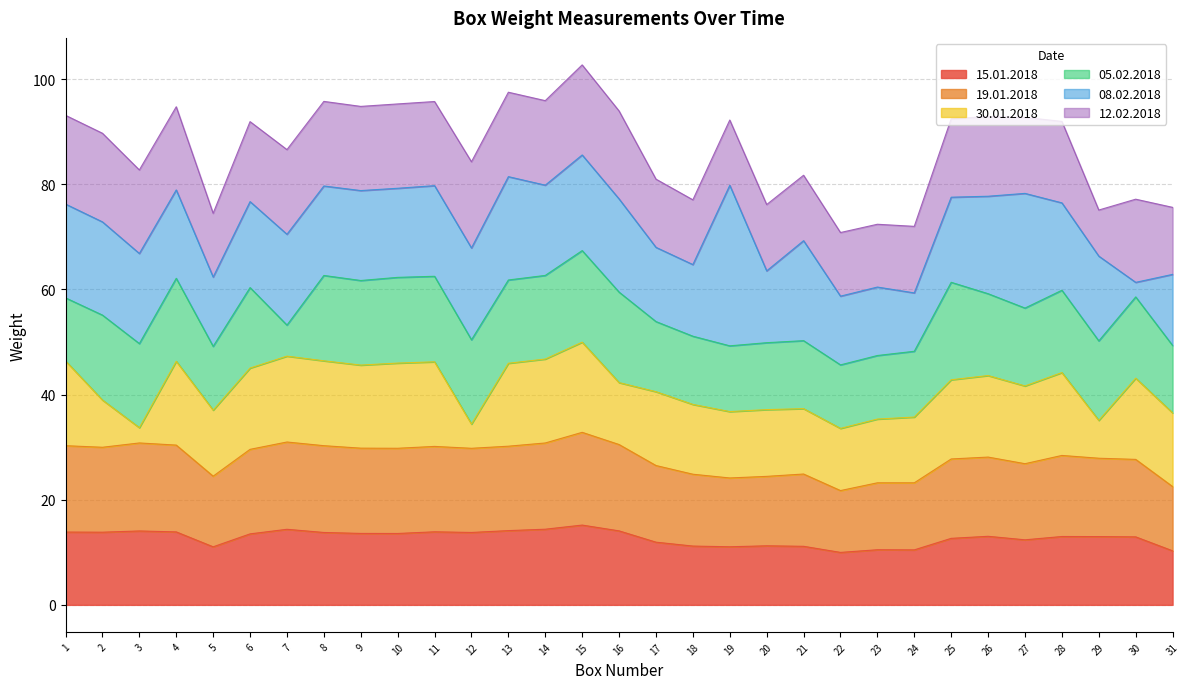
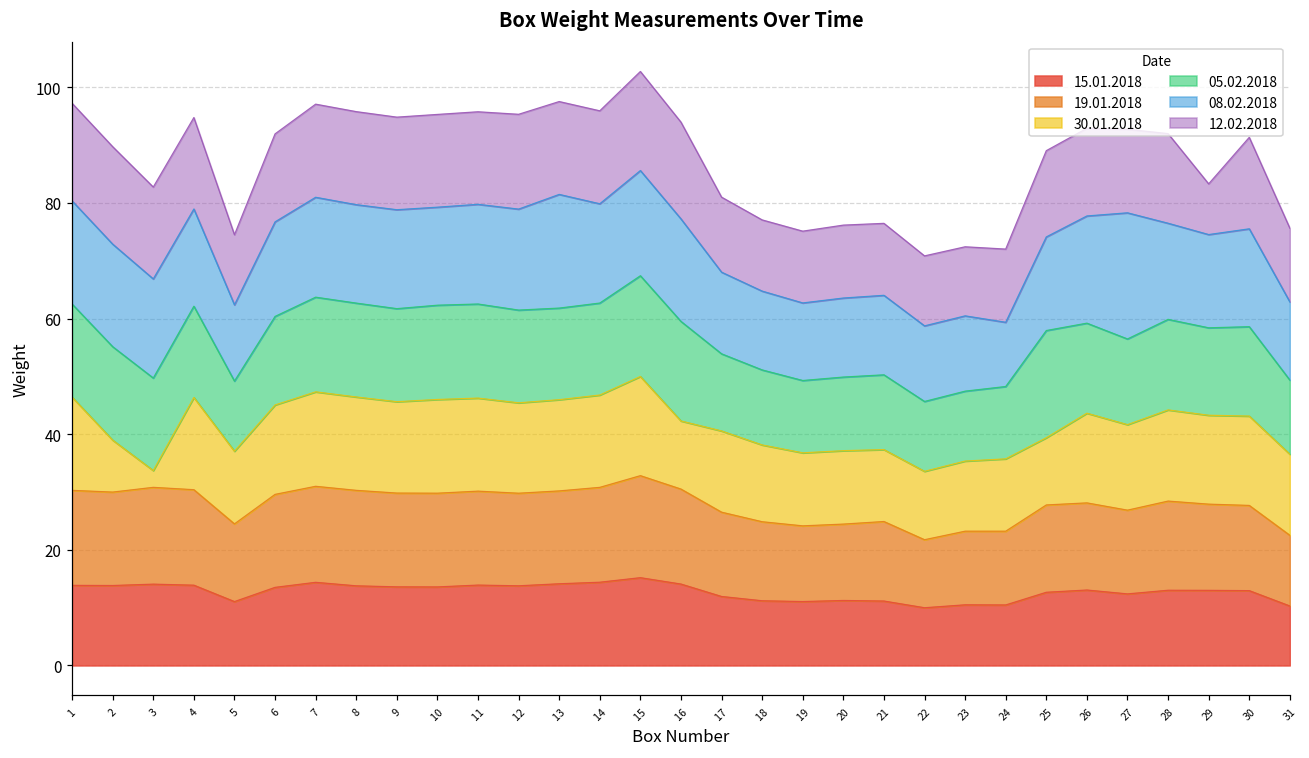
  {
    "30.01.2018": {
      "1": 16,
      "2": 9,
      "3": 3,
      "4": 16,
      "5": 13,
      "6": 15,
      "7": 16,
      "8": 16,
      "9": 16,
      "10": 16,
      "11": 16,
-     "12": 5,
+     "12": 16,
      "13": 16,
      "14": 16,
      "15": 17,
      "16": 12,
      "17": 14,
      "18": 13,
      "19": 13,
      "20": 13,
      "21": 12,
      "22": 12,
      "23": 12,
      "24": 13,
-     "25": 15,
+     "25": 12,
      "26": 16,
      "27": 15,
      "28": 16,
-     "29": 7,
+     "29": 15,
      "30": 15,
      "31": 14
    },
    "05.02.2018": {
-     "1": 12,
+     "1": 16,
      "2": 16,
      "3": 16,
      "4": 16,
      "5": 12,
      "6": 15,
-     "7": 6,
+     "7": 16,
      "8": 16,
      "9": 16,
      "10": 16,
      "11": 16,
      "12": 16,
      "13": 16,
      "14": 16,
      "15": 17,
      "16": 17,
      "17": 13,
      "18": 13,
      "19": 13,
      "20": 13,
      "21": 13,
      "22": 12,
      "23": 12,
      "24": 13,
      "25": 19,
      "26": 16,
      "27": 15,
      "28": 16,
      "29": 15,
      "30": 15,
      "31": 13
    },
    "08.02.2018": {
      "1": 18,
      "2": 18,
      "3": 17,
      "4": 17,
      "5": 13,
      "6": 16,
      "7": 17,
      "8": 17,
      "9": 17,
      "10": 17,
      "11": 17,
      "12": 17,
      "13": 20,
      "14": 17,
      "15": 18,
      "16": 18,
      "17": 14,
      "18": 14,
-     "19": 31,
+     "19": 13,
      "20": 14,
-     "21": 19,
+     "21": 14,
      "22": 13,
      "23": 13,
      "24": 11,
      "25": 16,
      "26": 19,
      "27": 22,
      "28": 17,
      "29": 16,
-     "30": 3,
+     "30": 17,
      "31": 14
    },
    "12.02.2018": {
      "1": 17,
      "2": 17,
      "3": 16,
      "4": 16,
      "5": 12,
      "6": 15,
      "7": 16,
      "8": 16,
      "9": 16,
      "10": 16,
      "11": 16,
      "12": 16,
      "13": 16,
      "14": 16,
      "15": 17,
      "16": 17,
      "17": 13,
      "18": 12,
      "19": 12,
      "20": 13,
      "21": 12,
      "22": 12,
      "23": 12,
      "24": 13,
      "29": 9,
      "31": 13
    }
  }
